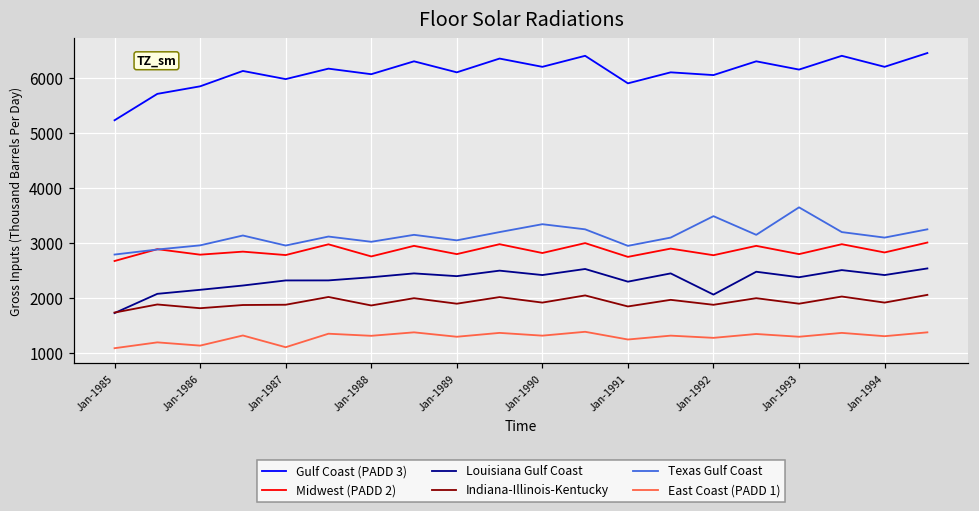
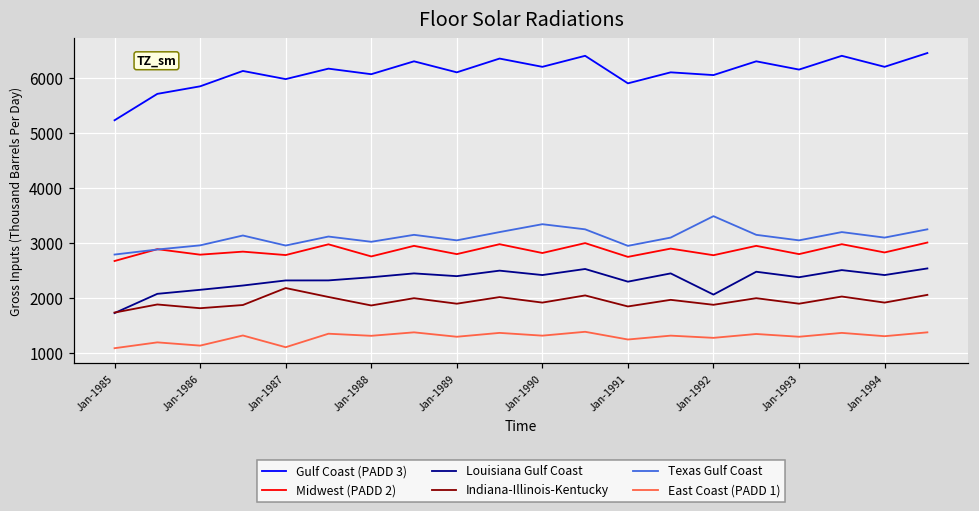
  {
    "Gulf Coast (PADD 3)": {
      "Jan-1985": 5200,
      "Jan-1986": 5800,
      "Jan-1987": 6000,
      "Jan-1988": 6100,
      "Jan-1989": 6100,
      "Jan-1990": 6200,
      "Jan-1991": 5900,
      "Jan-1992": 6100,
      "Jan-1993": 6200,
      "Jan-1994": 6200
    },
    "Midwest (PADD 2)": {
      "Jan-1985": 2700,
      "Jan-1986": 2800,
      "Jan-1987": 2800,
      "Jan-1988": 2800,
      "Jan-1989": 2800,
      "Jan-1990": 2800,
      "Jan-1991": 2800,
      "Jan-1992": 2800,
      "Jan-1993": 2800,
      "Jan-1994": 2800
    },
    "Louisiana Gulf Coast": {
      "Jan-1986": 2200,
      "Jan-1987": 2300,
      "Jan-1988": 2400,
      "Jan-1989": 2400,
      "Jan-1990": 2400,
      "Jan-1991": 2300,
      "Jan-1992": 2100,
      "Jan-1993": 2400,
      "Jan-1994": 2400
    },
    "Indiana-Illinois-Kentucky": {
      "Jan-1986": 1800,
-     "Jan-1987": 1900,
+     "Jan-1987": 2200,
      "Jan-1988": 1900,
      "Jan-1989": 1900,
      "Jan-1990": 1900,
      "Jan-1991": 1900,
      "Jan-1992": 1900,
      "Jan-1993": 1900,
      "Jan-1994": 1900
    },
    "Texas Gulf Coast": {
      "Jan-1985": 2800,
      "Jan-1986": 3000,
      "Jan-1987": 3000,
      "Jan-1988": 3000,
      "Jan-1989": 3100,
      "Jan-1990": 3300,
      "Jan-1991": 3000,
      "Jan-1992": 3500,
-     "Jan-1993": 3600,
+     "Jan-1993": 3100,
      "Jan-1994": 3100
    },
    "East Coast (PADD 1)": {
      "Jan-1985": 1100,
      "Jan-1986": 1100,
      "Jan-1987": 1100,
      "Jan-1988": 1300,
      "Jan-1989": 1300,
      "Jan-1990": 1300,
      "Jan-1991": 1300,
      "Jan-1992": 1300,
      "Jan-1993": 1300,
      "Jan-1994": 1300
    }
  }
